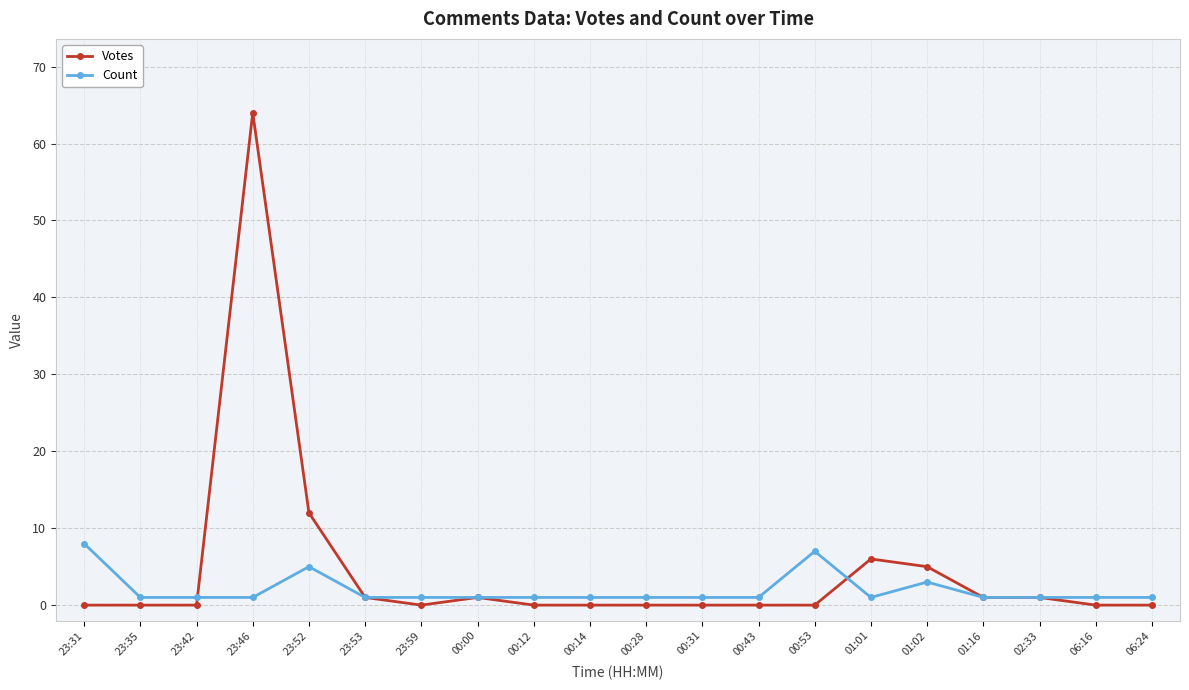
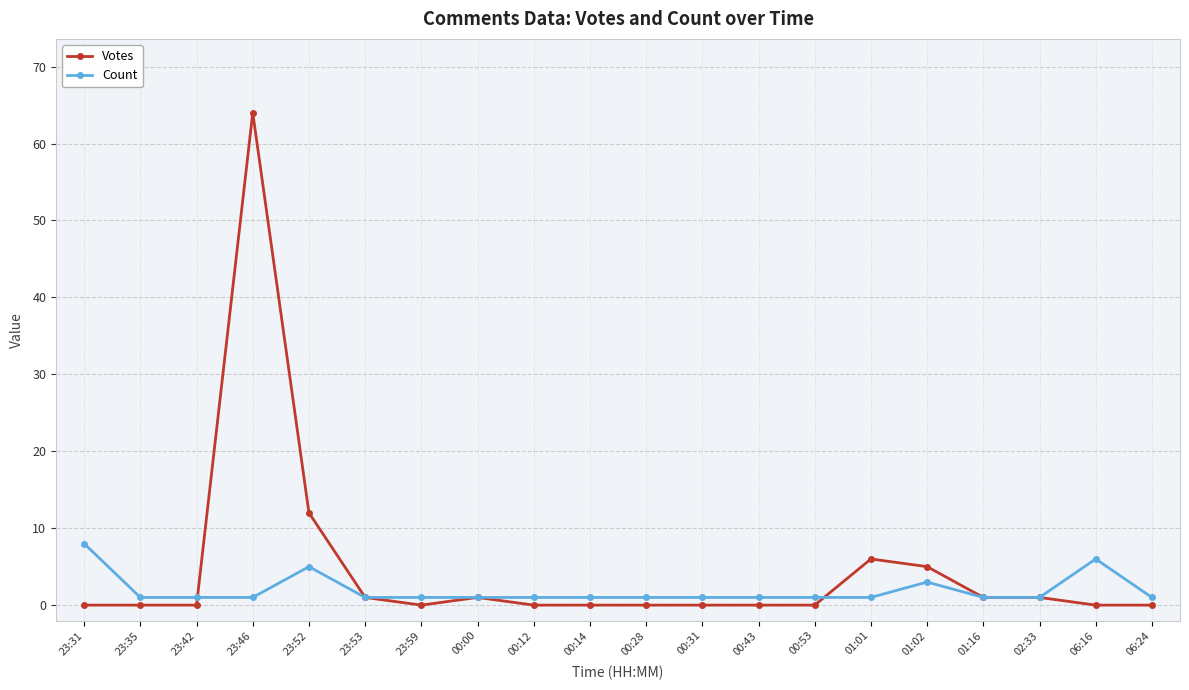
  {
    "Votes": {
      "23:31": 0,
      "23:35": 0,
      "23:42": 0,
      "23:46": 64,
      "23:52": 12,
      "23:59": 0,
      "00:12": 0,
      "00:14": 0,
      "00:28": 0,
      "00:31": 0,
      "00:43": 0,
      "00:53": 0,
      "01:01": 6,
      "01:02": 5,
      "06:16": 0,
      "06:24": 0
    },
    "Count": {
      "23:31": 8,
      "23:35": 1,
      "23:42": 1,
      "23:46": 1,
      "23:52": 5,
      "23:59": 1,
      "00:12": 1,
      "00:14": 1,
      "00:28": 1,
      "00:31": 1,
      "00:43": 1,
-     "00:53": 7,
+     "00:53": 1,
      "01:01": 1,
      "01:02": 3,
-     "06:16": 1,
+     "06:16": 6,
      "06:24": 1
    }
  }
